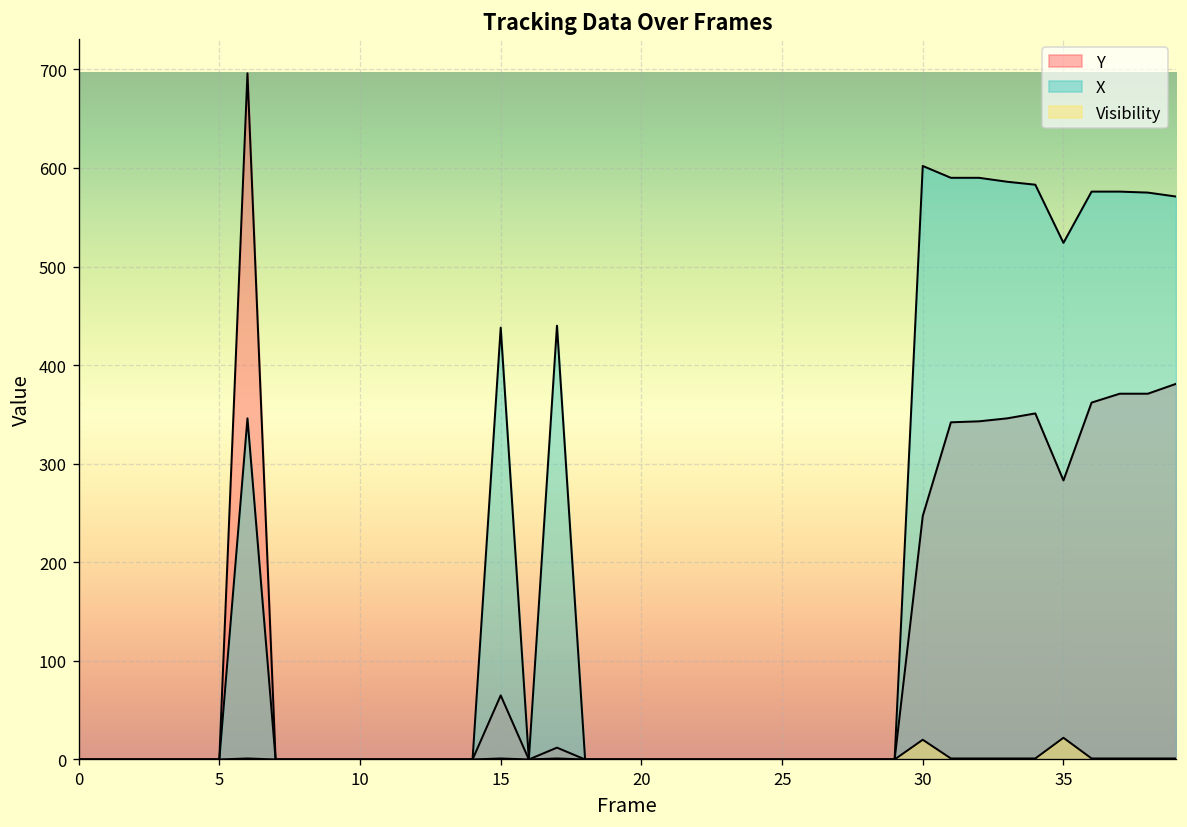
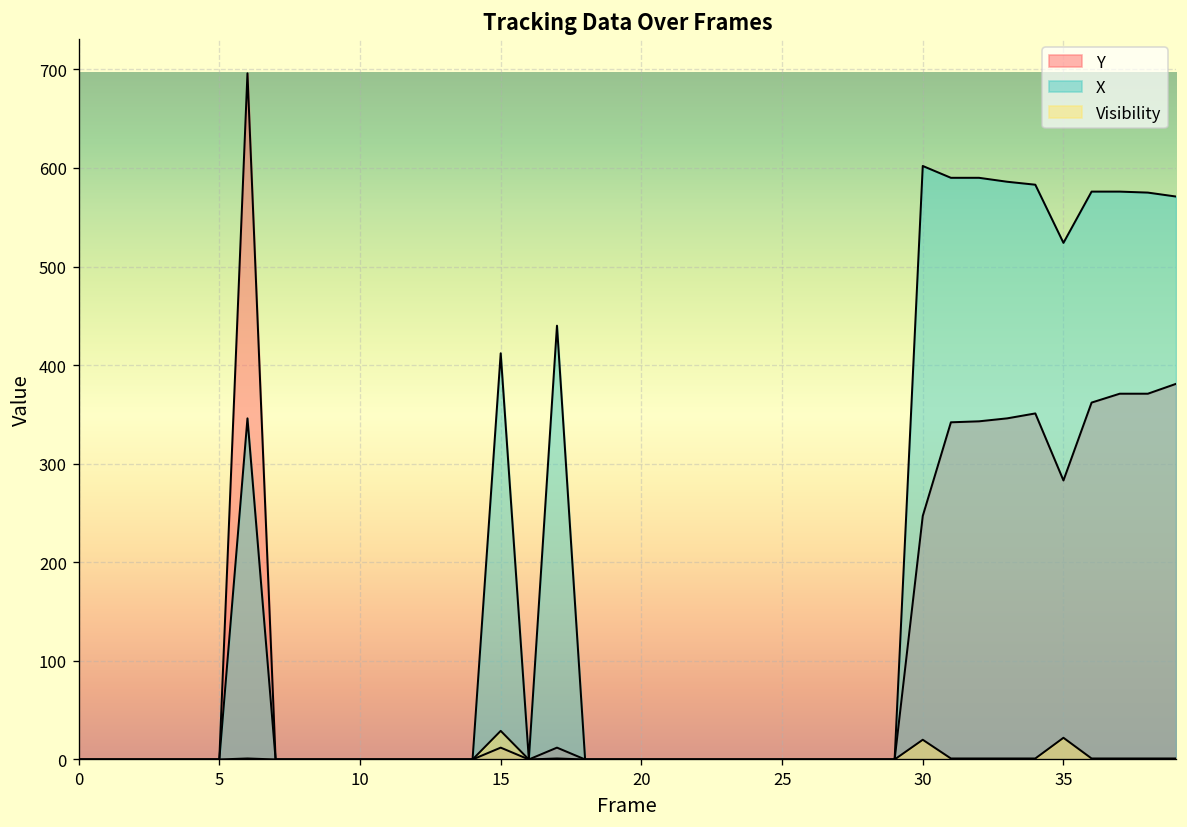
  {
    "Y": {
-     "15": 70,
+     "15": 10,
      "30": 250,
      "35": 280
    },
    "X": {
-     "15": 440,
+     "15": 410,
      "30": 600,
      "35": 520
    },
    "Visibility": {
-     "15": 0,
+     "15": 30,
      "30": 20,
      "35": 20
    }
  }
